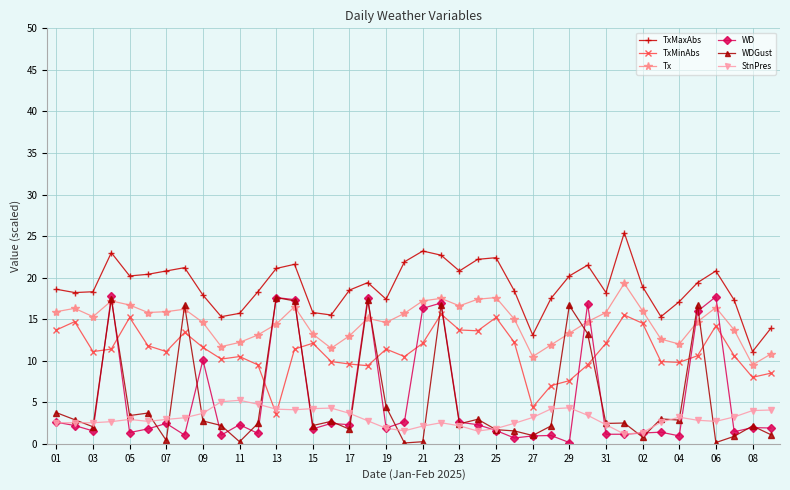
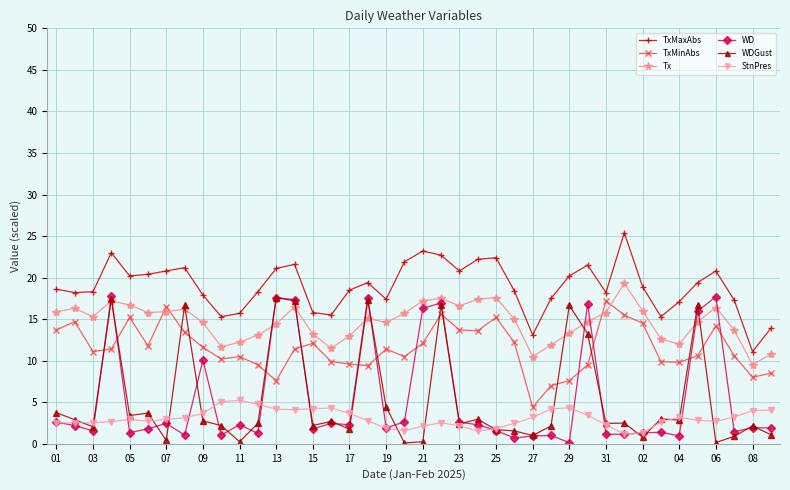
  {
    "TxMinAbs": {
      "01": 14,
      "03": 11,
      "05": 15,
-     "07": 11,
+     "07": 17,
      "09": 12,
      "11": 11,
-     "13": 4,
+     "13": 8,
      "15": 12,
      "17": 10,
      "19": 11,
      "21": 12,
      "23": 14,
      "25": 15,
      "27": 4,
      "29": 8,
-     "31": 12,
+     "31": 17,
      "02": 15,
      "04": 10,
      "06": 14,
      "08": 8
    },
    "WD": {
      "03": 2,
      "05": 1,
      "07": 2,
      "09": 10,
      "11": 2,
      "15": 2,
      "17": 2,
      "21": 16,
      "29": 0,
      "31": 1,
      "04": 1,
      "06": 18
    }
  }
